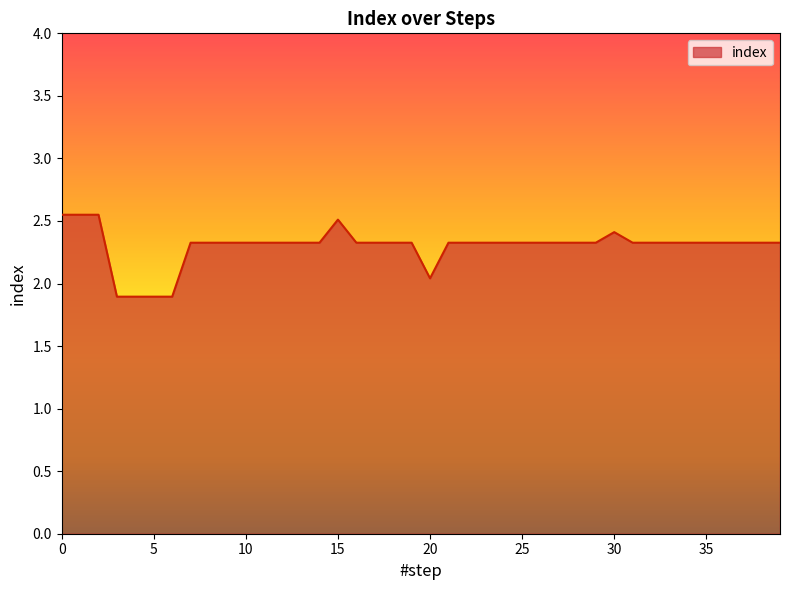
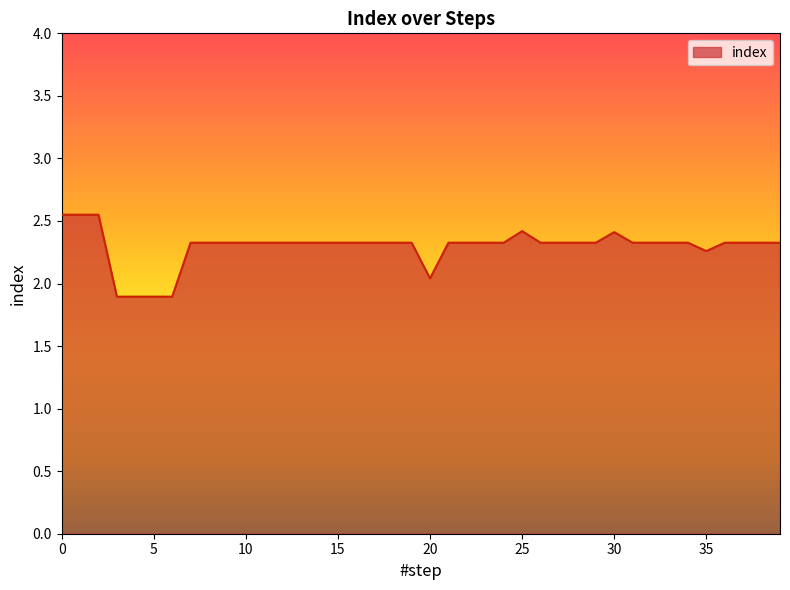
  {
    "0": 2.55,
    "5": 1.89,
    "10": 2.33,
-   "15": 2.51,
+   "15": 2.33,
    "20": 2.04,
-   "25": 2.33,
+   "25": 2.42,
    "30": 2.41,
-   "35": 2.33
+   "35": 2.26
  }
